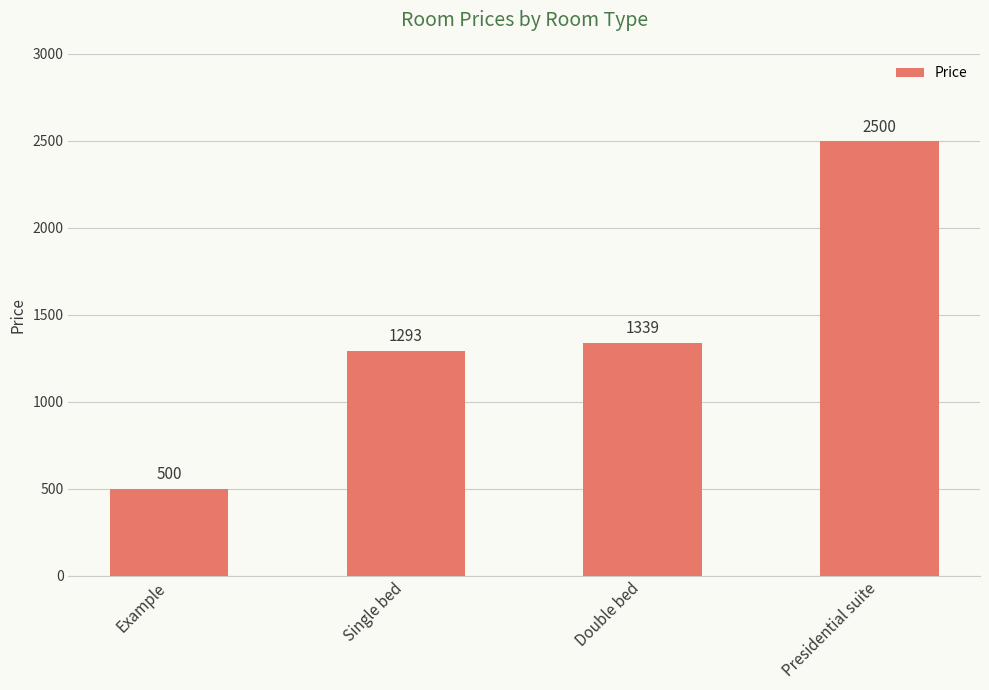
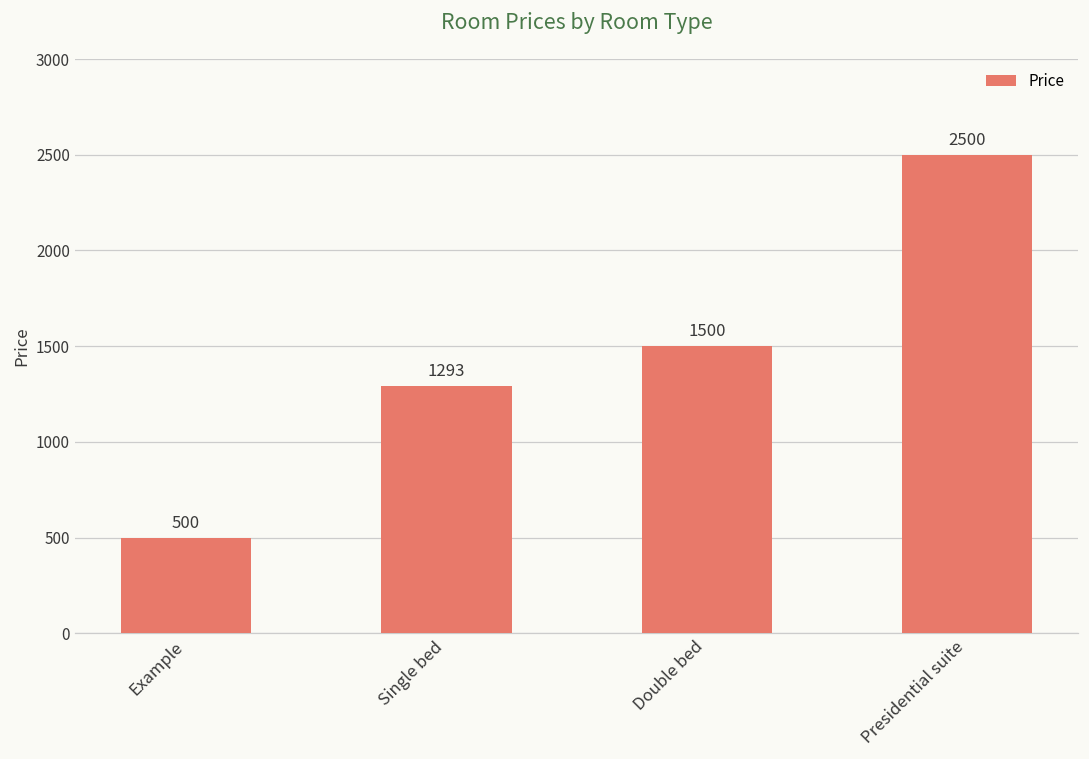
  {
    "Example": 500,
    "Single bed": 1293,
-   "Double bed": 1339,
+   "Double bed": 1500,
    "Presidential suite": 2500
  }
